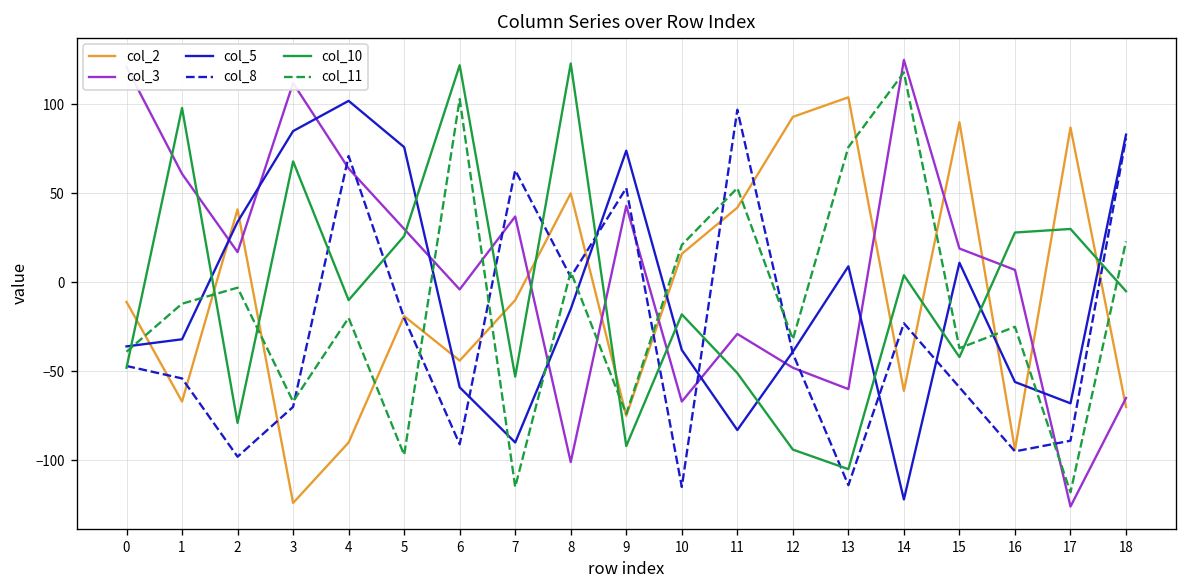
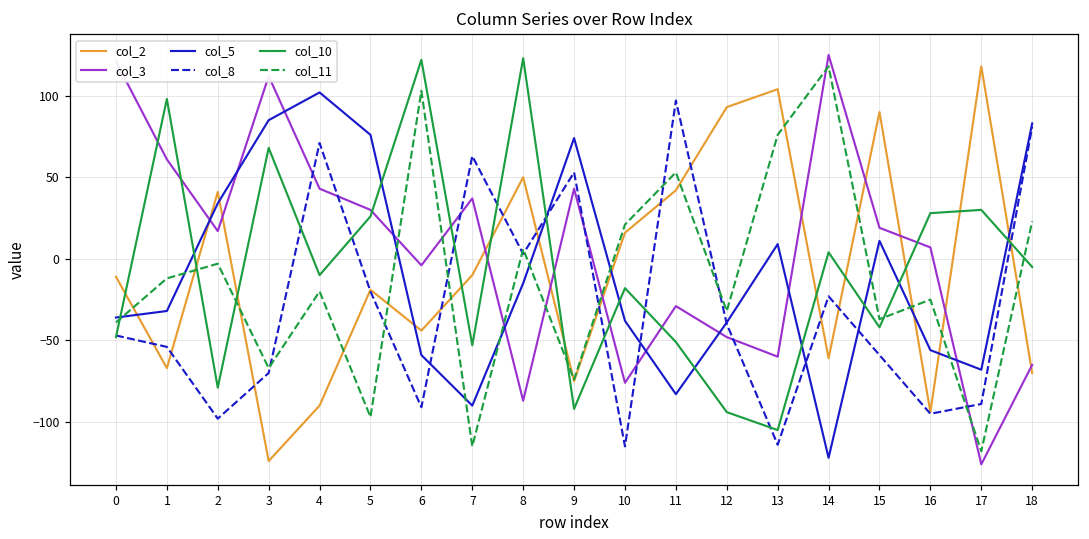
  {
    "col_2": {
      "0": -11,
      "1": -67,
      "2": 41,
      "3": -124,
      "4": -90,
      "6": -44,
      "7": -10,
      "8": 50,
      "10": 16,
      "11": 42,
      "12": 93,
      "13": 104,
      "14": -61,
      "15": 90,
-     "17": 87,
+     "17": 118,
      "18": -70
    },
    "col_3": {
      "1": 61,
      "2": 17,
-     "4": 64,
+     "4": 43,
      "5": 30,
      "6": -4,
      "7": 37,
-     "8": -101,
+     "8": -87,
      "9": 43,
-     "10": -67,
+     "10": -76,
      "11": -29,
      "12": -48,
      "13": -60,
      "14": 125,
      "15": 19,
      "16": 7,
      "17": -126,
      "18": -65
    }
  }
